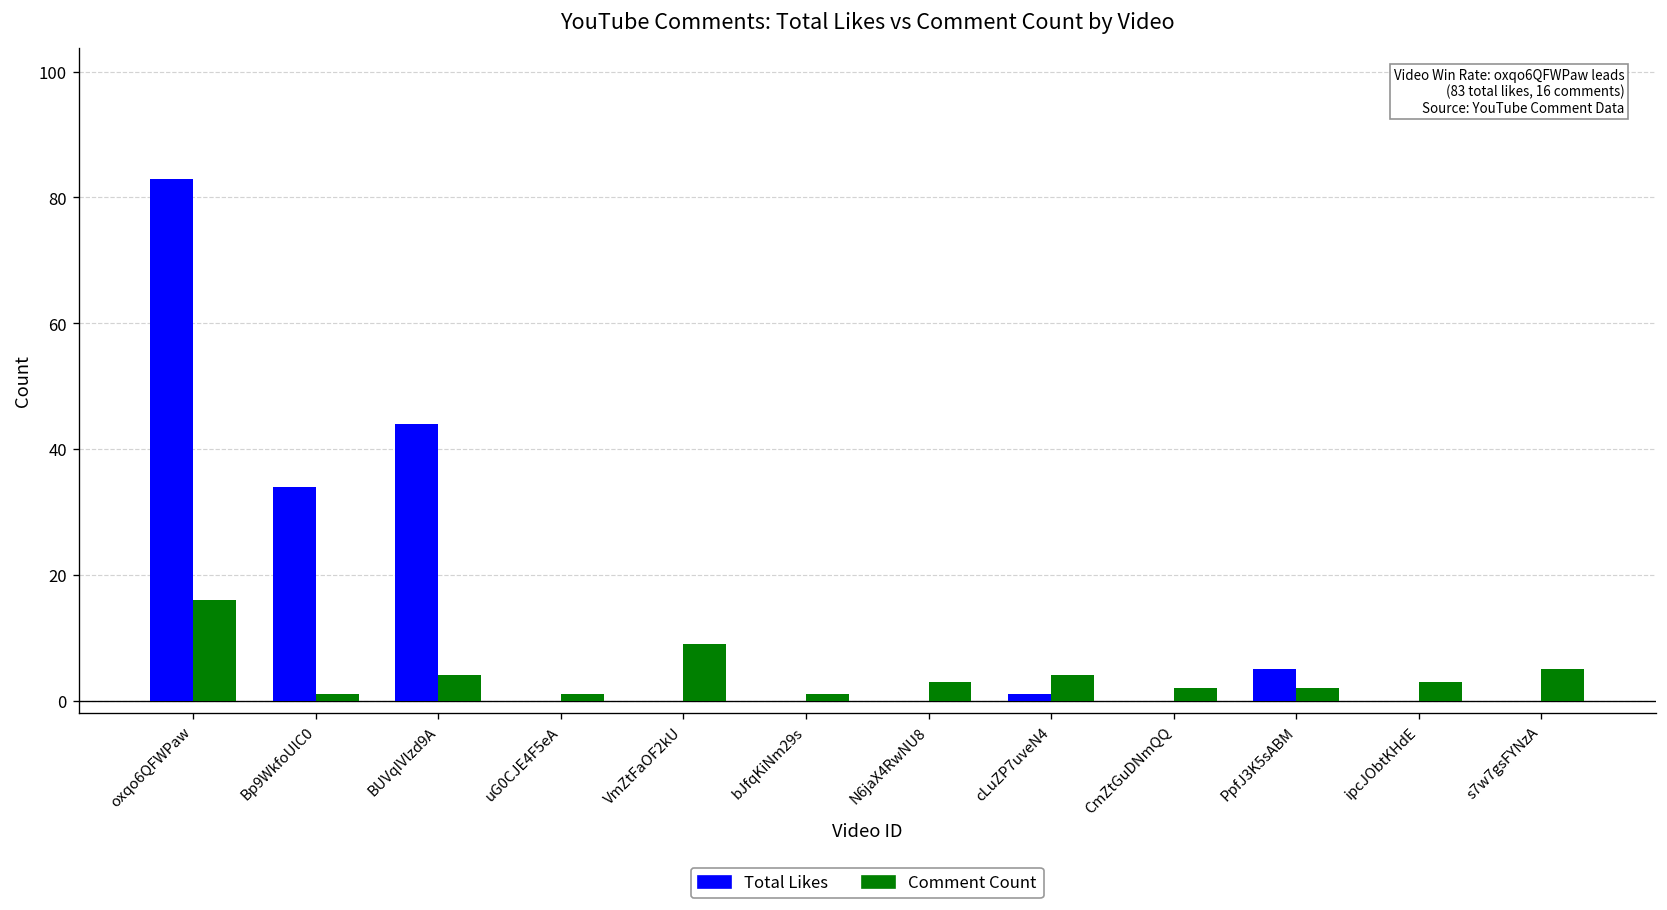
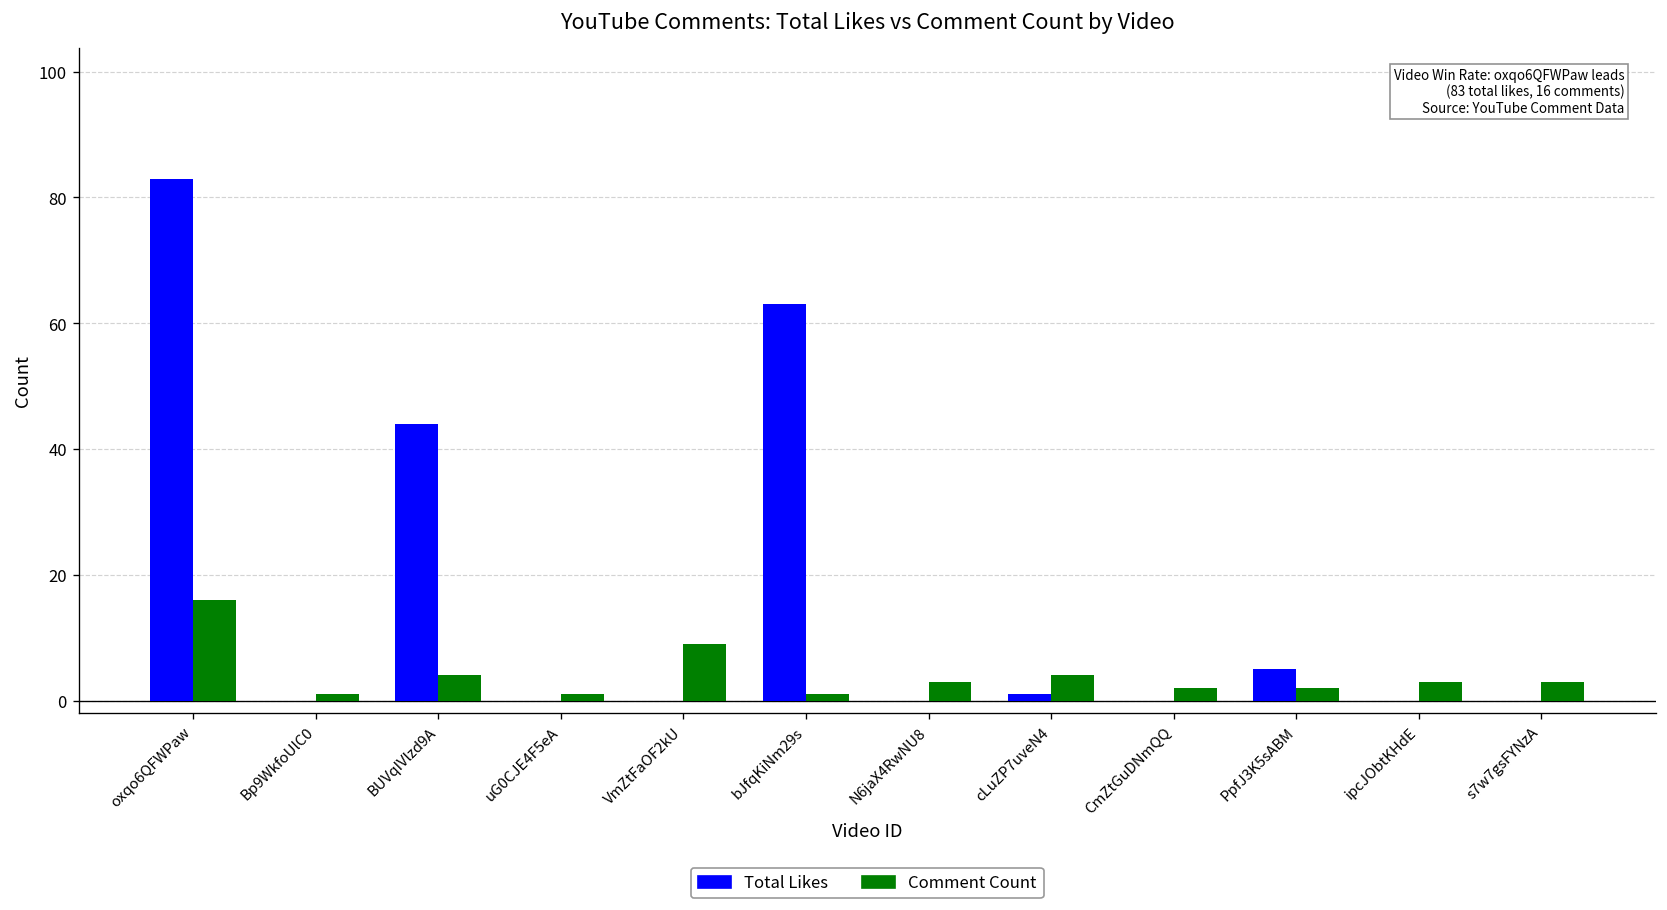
  {
    "Total Likes": {
      "oxqo6QFWPaw": 83,
-     "Bp9WkfoUlC0": 34,
+     "Bp9WkfoUlC0": 0,
      "BUVqIVlzd9A": 44,
      "uG0CJE4F5eA": 0,
      "VmZtFaOF2kU": 0,
-     "bJfqKiNm29s": 0,
+     "bJfqKiNm29s": 63,
      "N6jaX4RwNU8": 0,
      "cLuZP7uveN4": 1,
      "CmZtGuDNmQQ": 0,
      "PpfJ3K5sABM": 5,
      "ipcJObtKHdE": 0,
      "s7w7gsFYNzA": 0
    },
    "Comment Count": {
      "oxqo6QFWPaw": 16,
      "Bp9WkfoUlC0": 1,
      "BUVqIVlzd9A": 4,
      "uG0CJE4F5eA": 1,
      "VmZtFaOF2kU": 9,
      "bJfqKiNm29s": 1,
      "N6jaX4RwNU8": 3,
      "cLuZP7uveN4": 4,
      "CmZtGuDNmQQ": 2,
      "PpfJ3K5sABM": 2,
      "ipcJObtKHdE": 3,
-     "s7w7gsFYNzA": 5
+     "s7w7gsFYNzA": 3
    }
  }
